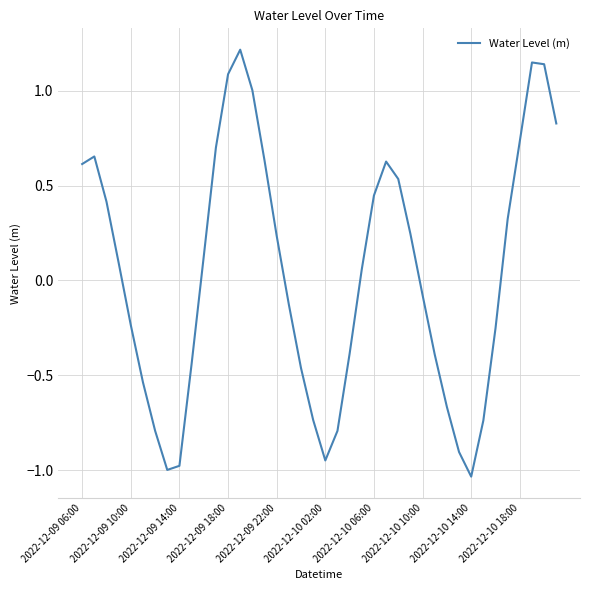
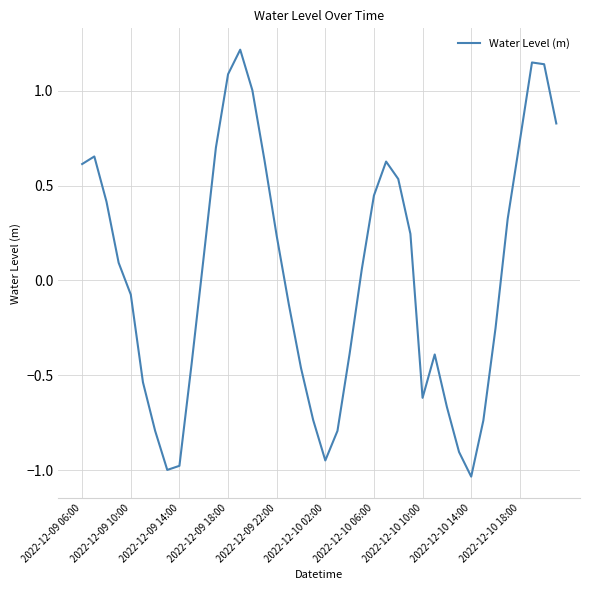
  {
    "2022-12-09 06:00": 0.61,
-   "2022-12-09 10:00": -0.24,
+   "2022-12-09 10:00": -0.07,
    "2022-12-09 14:00": -0.98,
    "2022-12-09 18:00": 1.09,
    "2022-12-09 22:00": 0.23,
    "2022-12-10 02:00": -0.95,
    "2022-12-10 06:00": 0.45,
-   "2022-12-10 10:00": -0.08,
+   "2022-12-10 10:00": -0.62,
    "2022-12-10 14:00": -1.03,
    "2022-12-10 18:00": 0.73
  }
